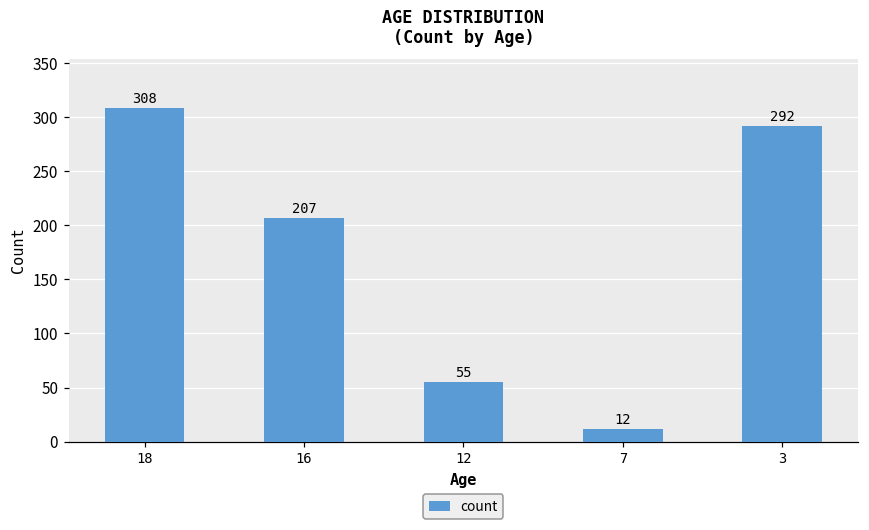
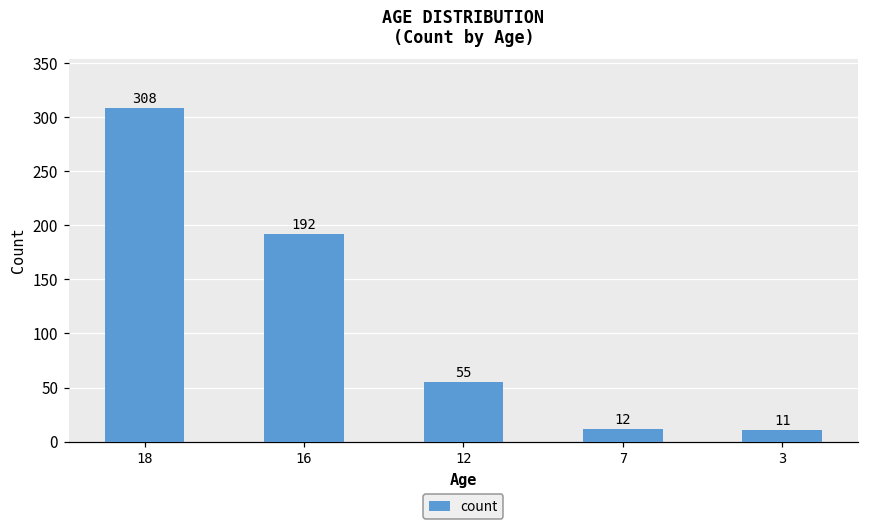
  {
    "18": 308,
-   "16": 207,
+   "16": 192,
    "12": 55,
    "7": 12,
-   "3": 292
+   "3": 11
  }
